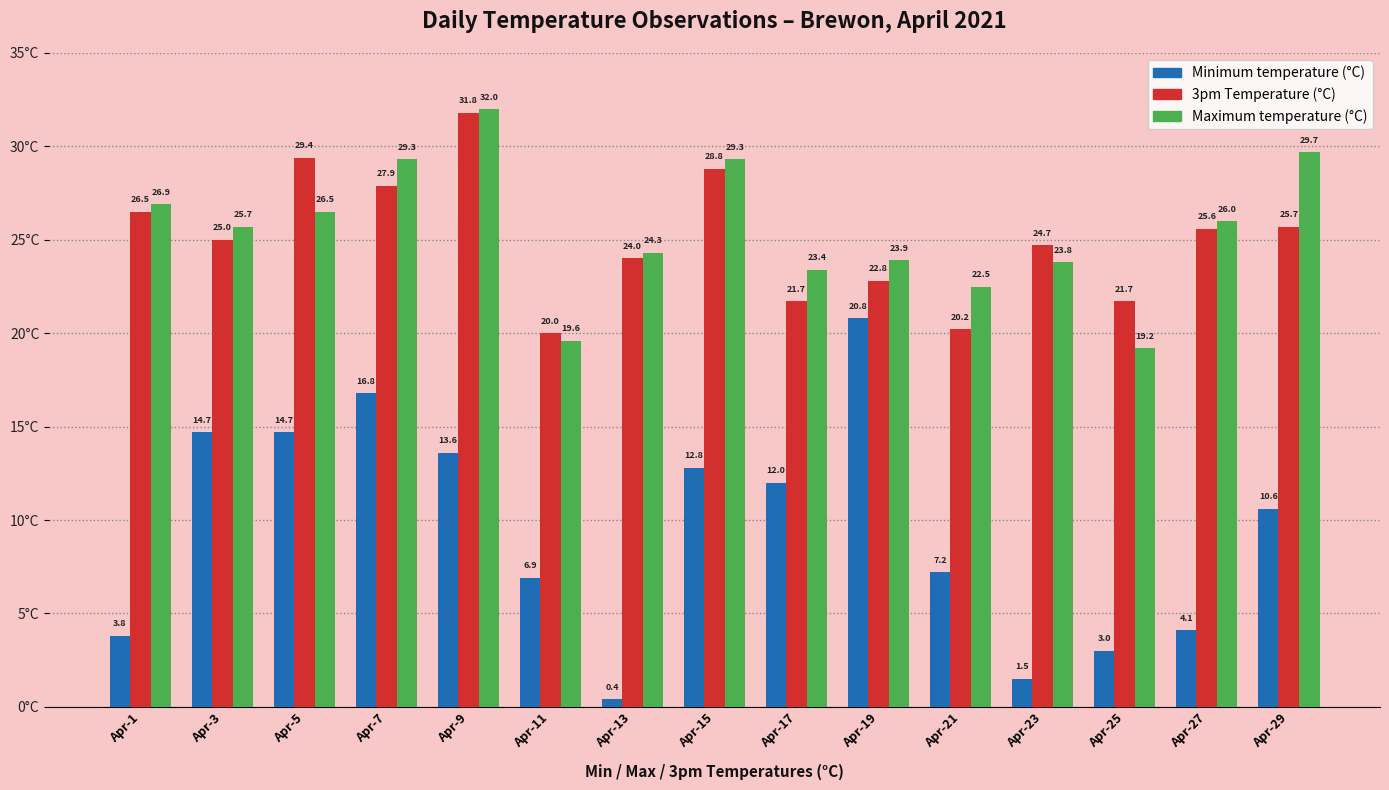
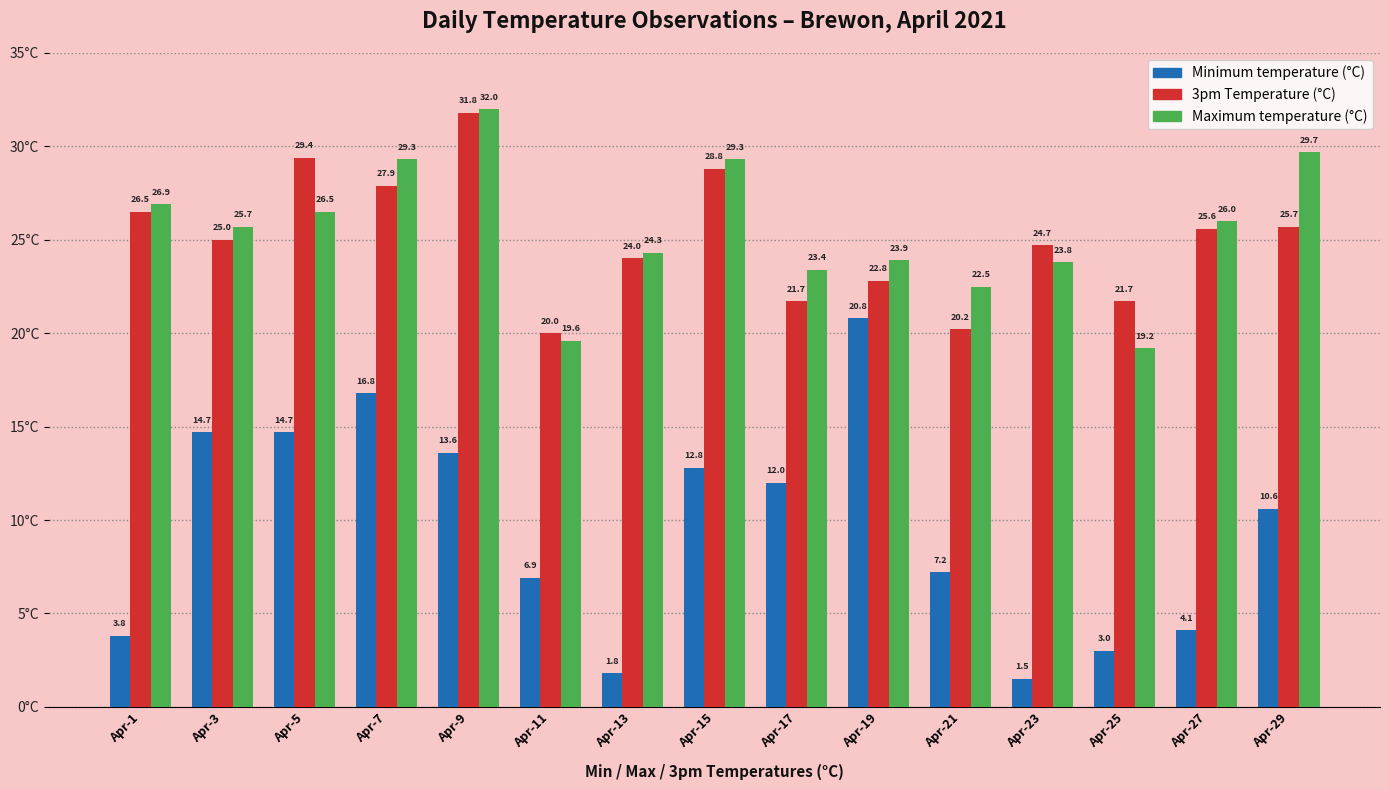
  {
    "Minimum temperature (°C)": {
      "Apr-1": 3.8,
      "Apr-3": 14.7,
      "Apr-5": 14.7,
      "Apr-7": 16.8,
      "Apr-9": 13.6,
      "Apr-11": 6.9,
-     "Apr-13": 0.4,
+     "Apr-13": 1.8,
      "Apr-15": 12.8,
      "Apr-17": 12.0,
      "Apr-19": 20.8,
      "Apr-21": 7.2,
      "Apr-23": 1.5,
      "Apr-25": 3.0,
      "Apr-27": 4.1,
      "Apr-29": 10.6
    },
    "3pm Temperature (°C)": {
      "Apr-1": 26.5,
      "Apr-3": 25.0,
      "Apr-5": 29.4,
      "Apr-7": 27.9,
      "Apr-9": 31.8,
      "Apr-11": 20.0,
      "Apr-13": 24.0,
      "Apr-15": 28.8,
      "Apr-17": 21.7,
      "Apr-19": 22.8,
      "Apr-21": 20.2,
      "Apr-23": 24.7,
      "Apr-25": 21.7,
      "Apr-27": 25.6,
      "Apr-29": 25.7
    },
    "Maximum temperature (°C)": {
      "Apr-1": 26.9,
      "Apr-3": 25.7,
      "Apr-5": 26.5,
      "Apr-7": 29.3,
      "Apr-9": 32.0,
      "Apr-11": 19.6,
      "Apr-13": 24.3,
      "Apr-15": 29.3,
      "Apr-17": 23.4,
      "Apr-19": 23.9,
      "Apr-21": 22.5,
      "Apr-23": 23.8,
      "Apr-25": 19.2,
      "Apr-27": 26.0,
      "Apr-29": 29.7
    }
  }
